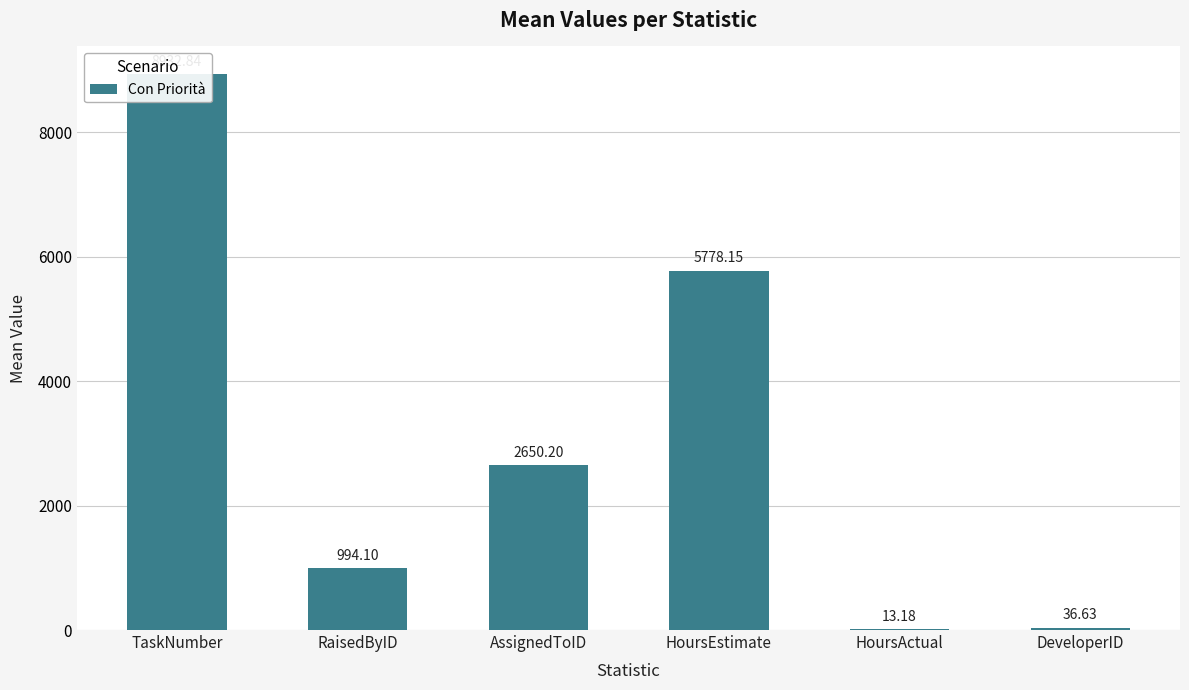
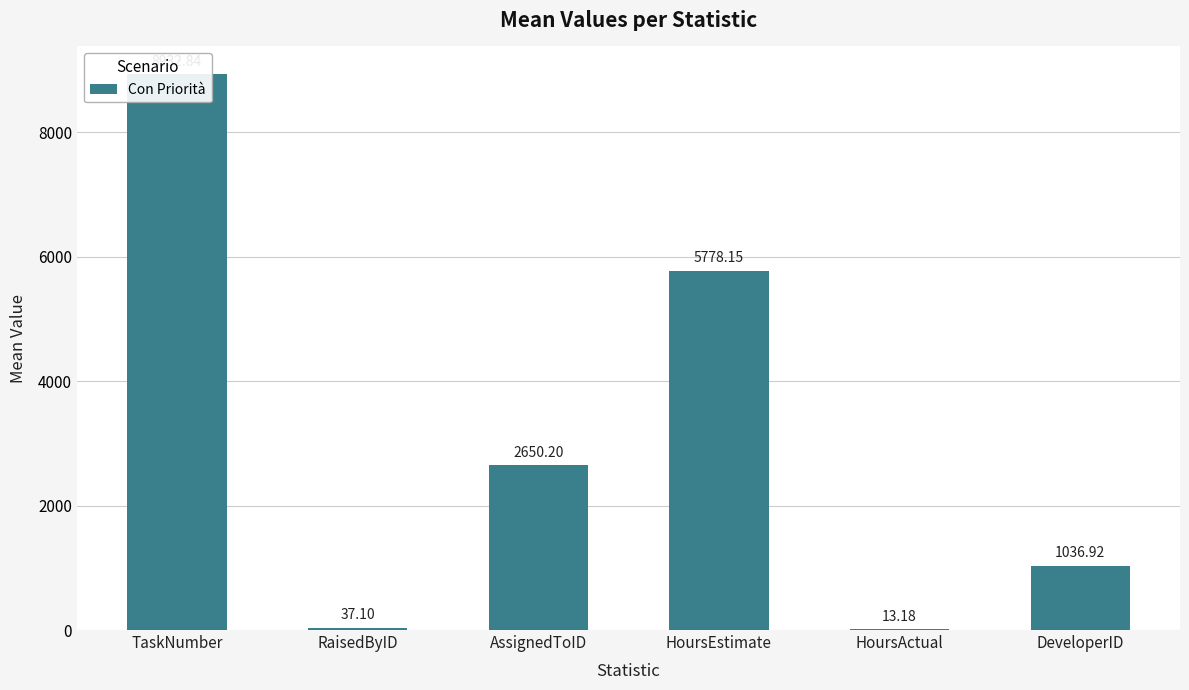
  {
-   "RaisedByID": 994.10,
+   "RaisedByID": 37.10,
    "AssignedToID": 2650.20,
    "HoursEstimate": 5778.15,
    "HoursActual": 13.18,
-   "DeveloperID": 36.63
+   "DeveloperID": 1036.92
  }
